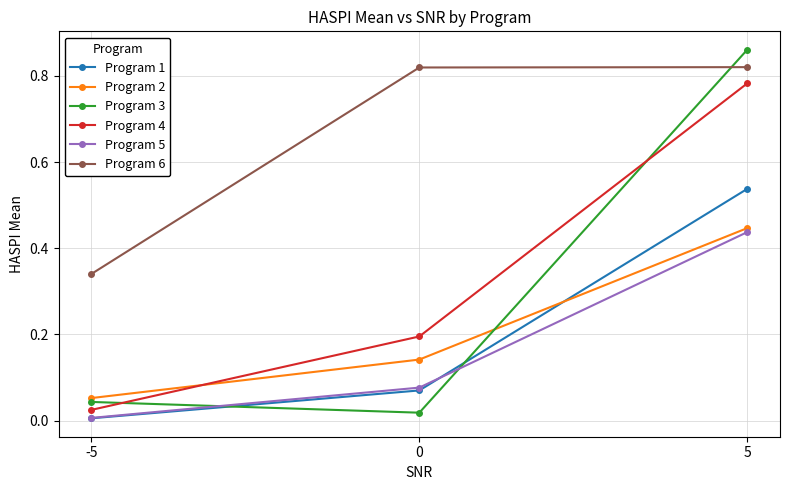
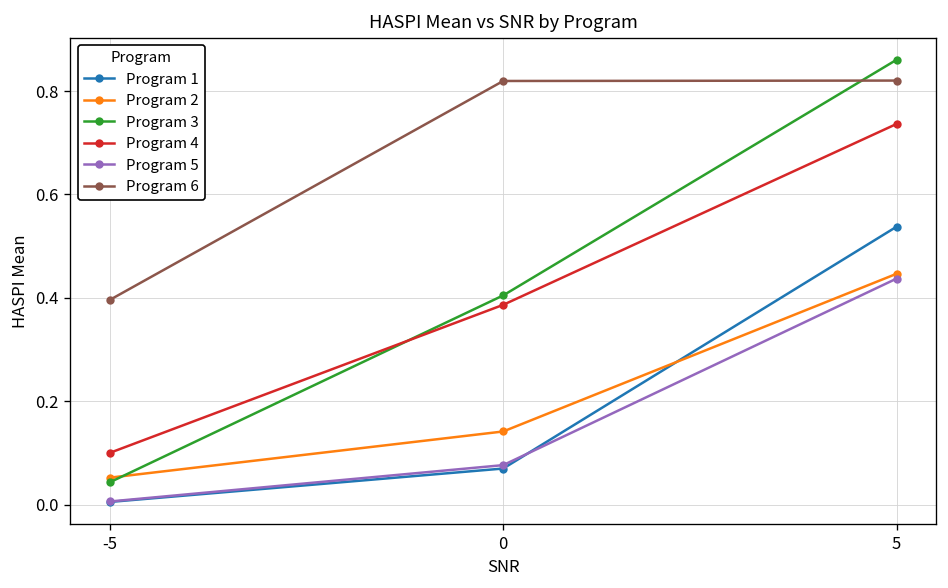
  {
    "Program 1": {
      "0": 0.07,
      "5": 0.54
    },
    "Program 2": {
      "-5": 0.05,
      "0": 0.14,
      "5": 0.45
    },
    "Program 3": {
      "-5": 0.04,
-     "0": 0.02,
+     "0": 0.40,
      "5": 0.86
    },
    "Program 4": {
-     "-5": 0.02,
-     "0": 0.20,
-     "5": 0.78
+     "-5": 0.10,
+     "0": 0.39,
+     "5": 0.74
    },
    "Program 5": {
      "0": 0.08,
      "5": 0.44
    },
    "Program 6": {
-     "-5": 0.34,
+     "-5": 0.40,
      "0": 0.82,
      "5": 0.82
    }
  }
